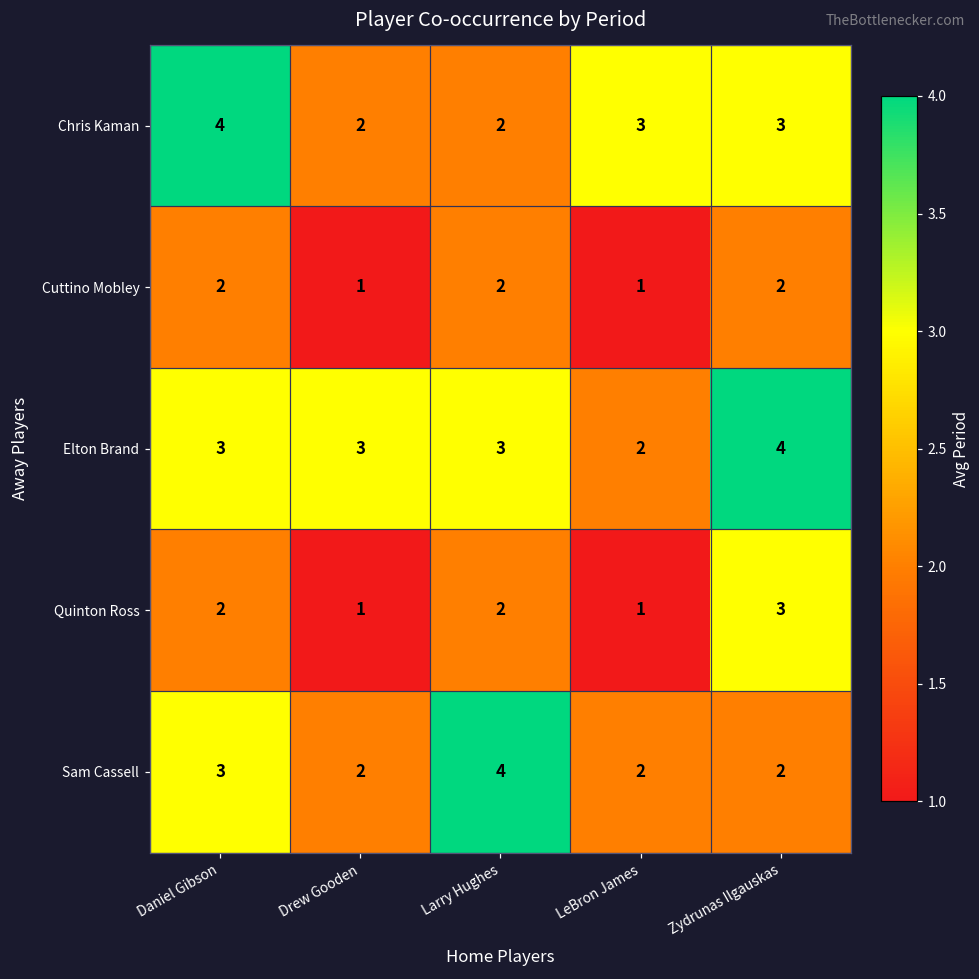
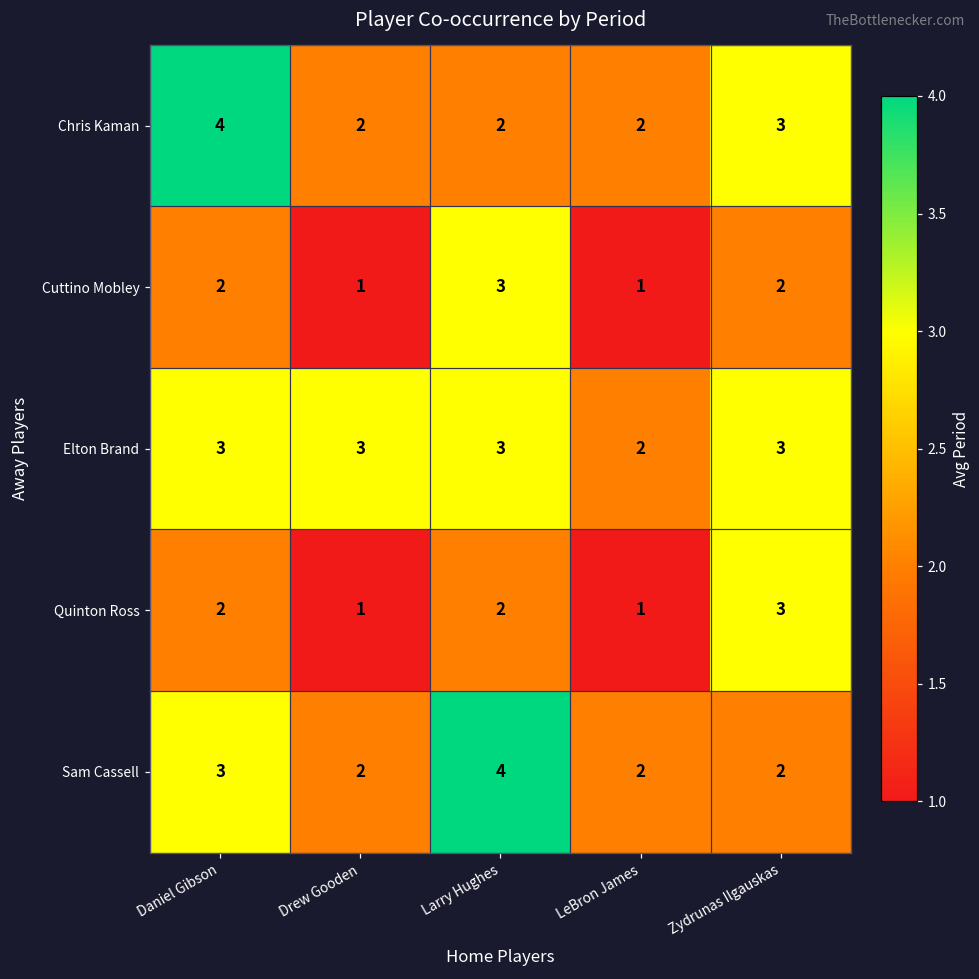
  {
    "Chris Kaman": {
      "Daniel Gibson": 4,
      "Drew Gooden": 2,
      "Larry Hughes": 2,
-     "LeBron James": 3,
+     "LeBron James": 2,
      "Zydrunas Ilgauskas": 3
    },
    "Cuttino Mobley": {
      "Daniel Gibson": 2,
      "Drew Gooden": 1,
-     "Larry Hughes": 2,
+     "Larry Hughes": 3,
      "LeBron James": 1,
      "Zydrunas Ilgauskas": 2
    },
    "Elton Brand": {
      "Daniel Gibson": 3,
      "Drew Gooden": 3,
      "Larry Hughes": 3,
      "LeBron James": 2,
-     "Zydrunas Ilgauskas": 4
+     "Zydrunas Ilgauskas": 3
    },
    "Quinton Ross": {
      "Daniel Gibson": 2,
      "Drew Gooden": 1,
      "Larry Hughes": 2,
      "LeBron James": 1,
      "Zydrunas Ilgauskas": 3
    },
    "Sam Cassell": {
      "Daniel Gibson": 3,
      "Drew Gooden": 2,
      "Larry Hughes": 4,
      "LeBron James": 2,
      "Zydrunas Ilgauskas": 2
    }
  }
